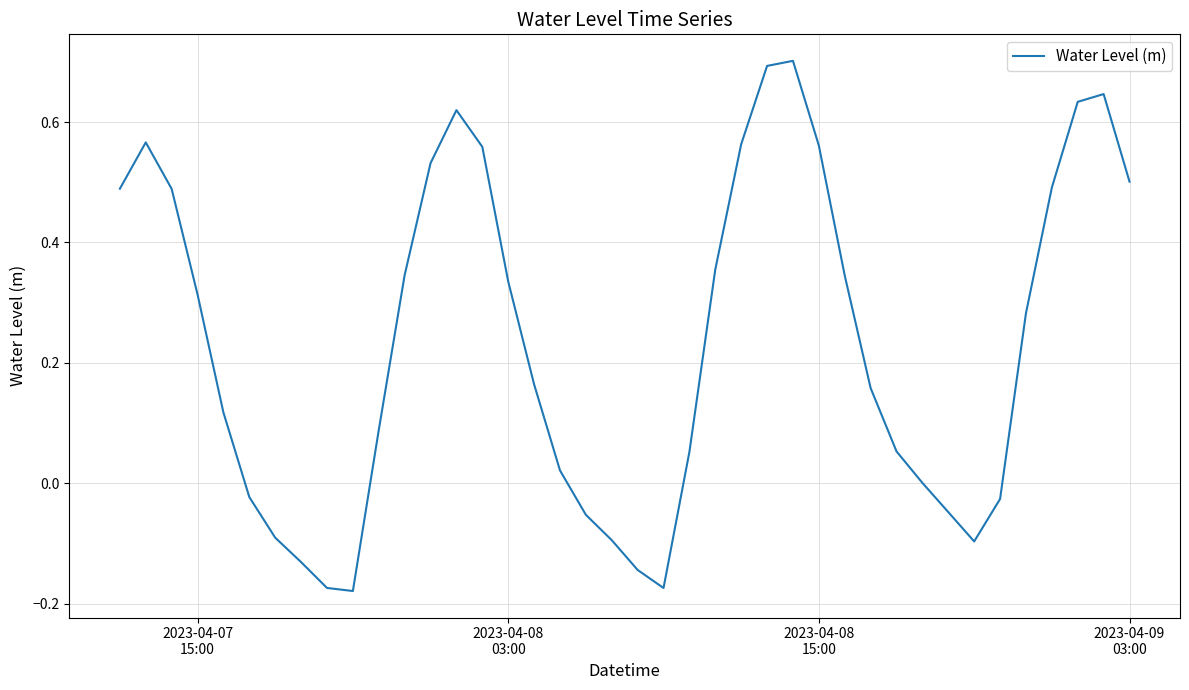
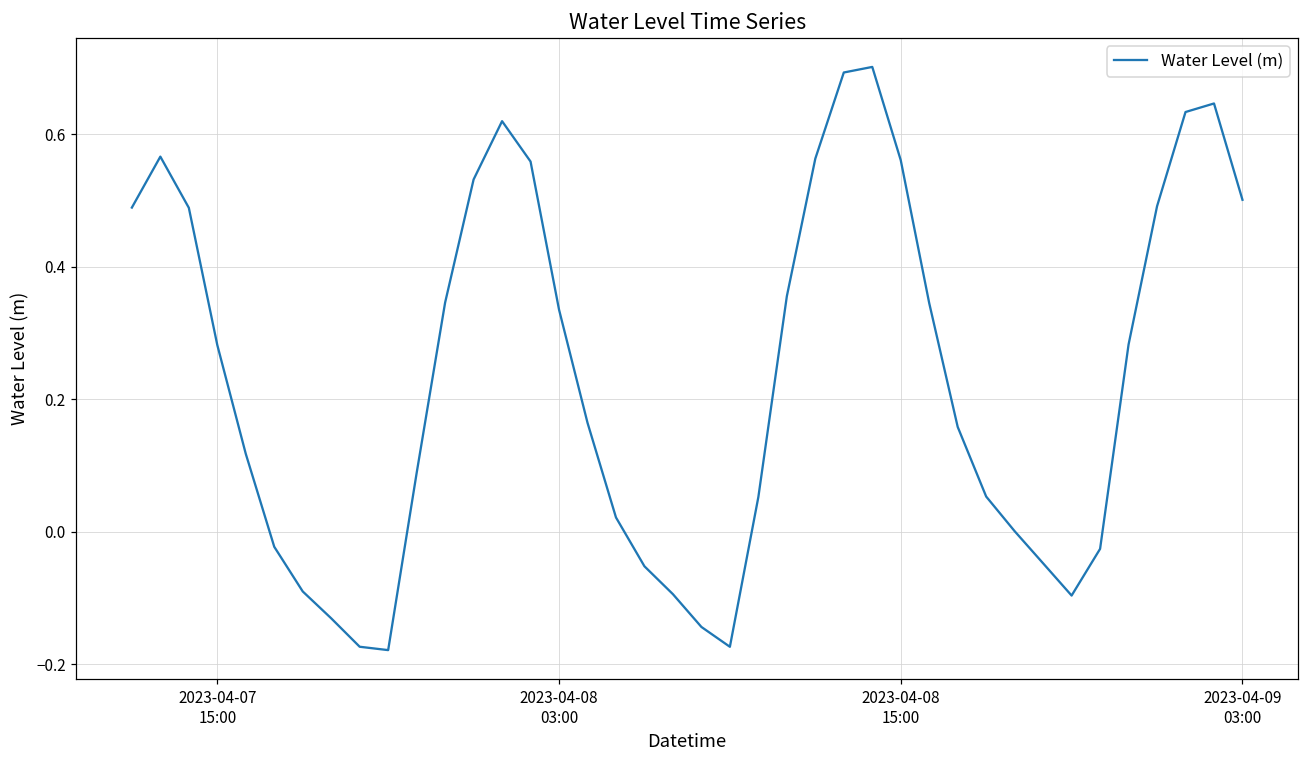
  {
-   "2023-04-07 15:00": 0.31,
+   "2023-04-07 15:00": 0.28,
    "2023-04-08 03:00": 0.34,
    "2023-04-08 15:00": 0.56,
    "2023-04-09 03:00": 0.50
  }
